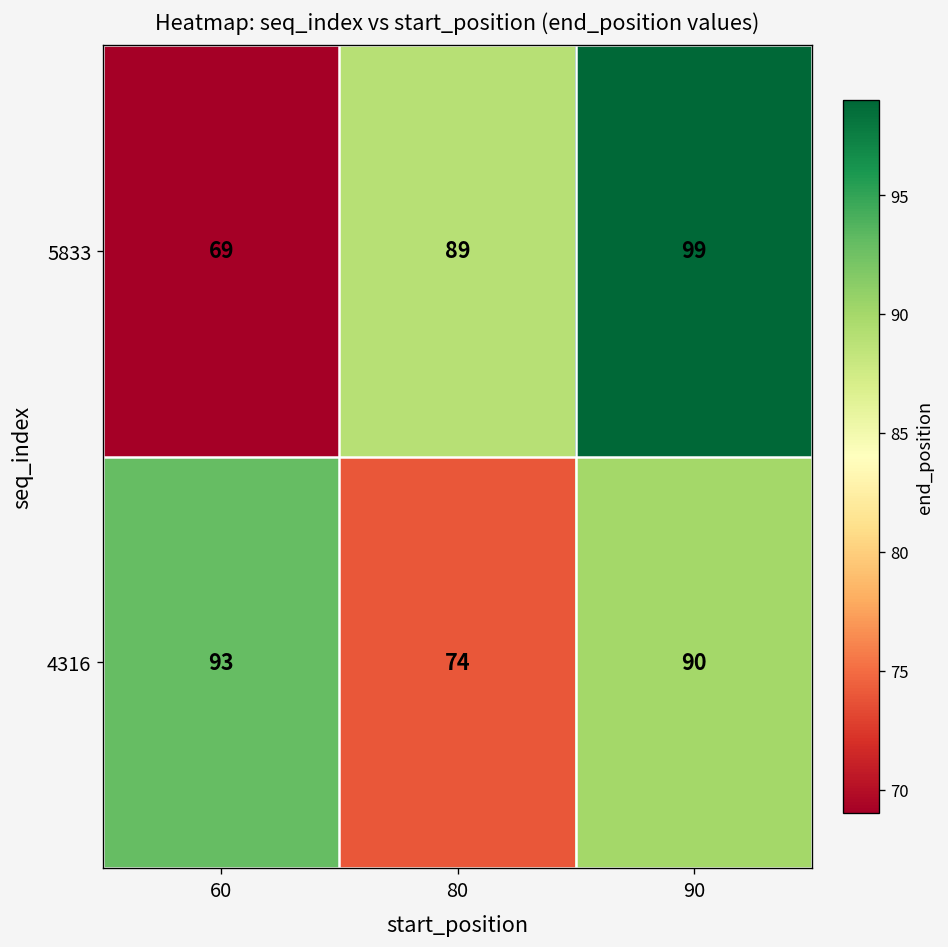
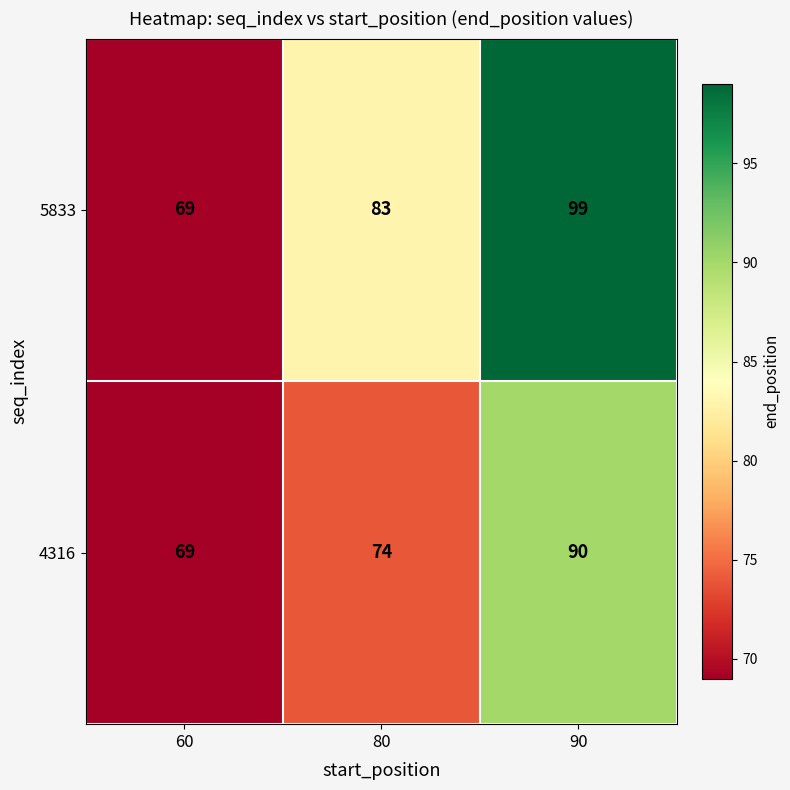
  {
    "5833": {
      "60": 69,
-     "80": 89,
+     "80": 83,
      "90": 99
    },
    "4316": {
-     "60": 93,
+     "60": 69,
      "80": 74,
      "90": 90
    }
  }
